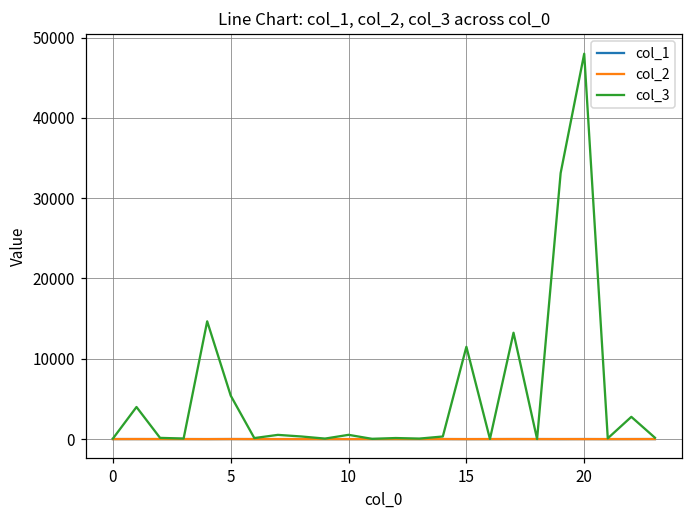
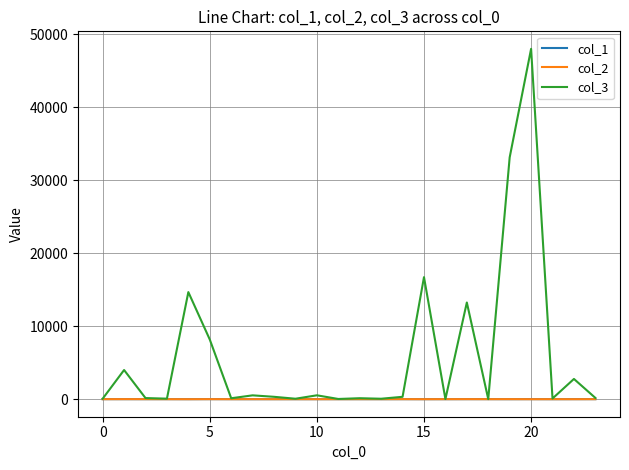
  {
    "col_2": {
      "5": 0,
      "10": 0,
      "15": 0,
      "20": 0
    },
    "col_3": {
-     "5": 5000,
+     "5": 8000,
      "10": 1000,
-     "15": 11000,
+     "15": 17000,
      "20": 48000
    }
  }
